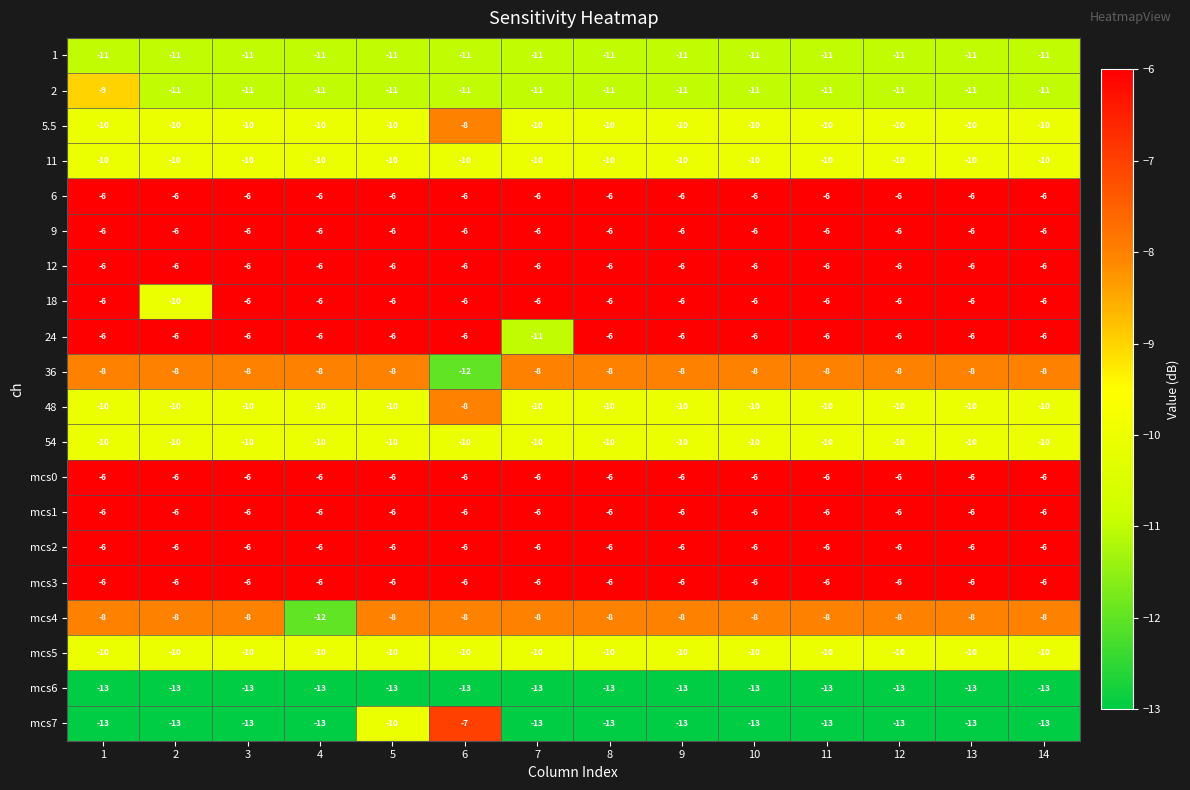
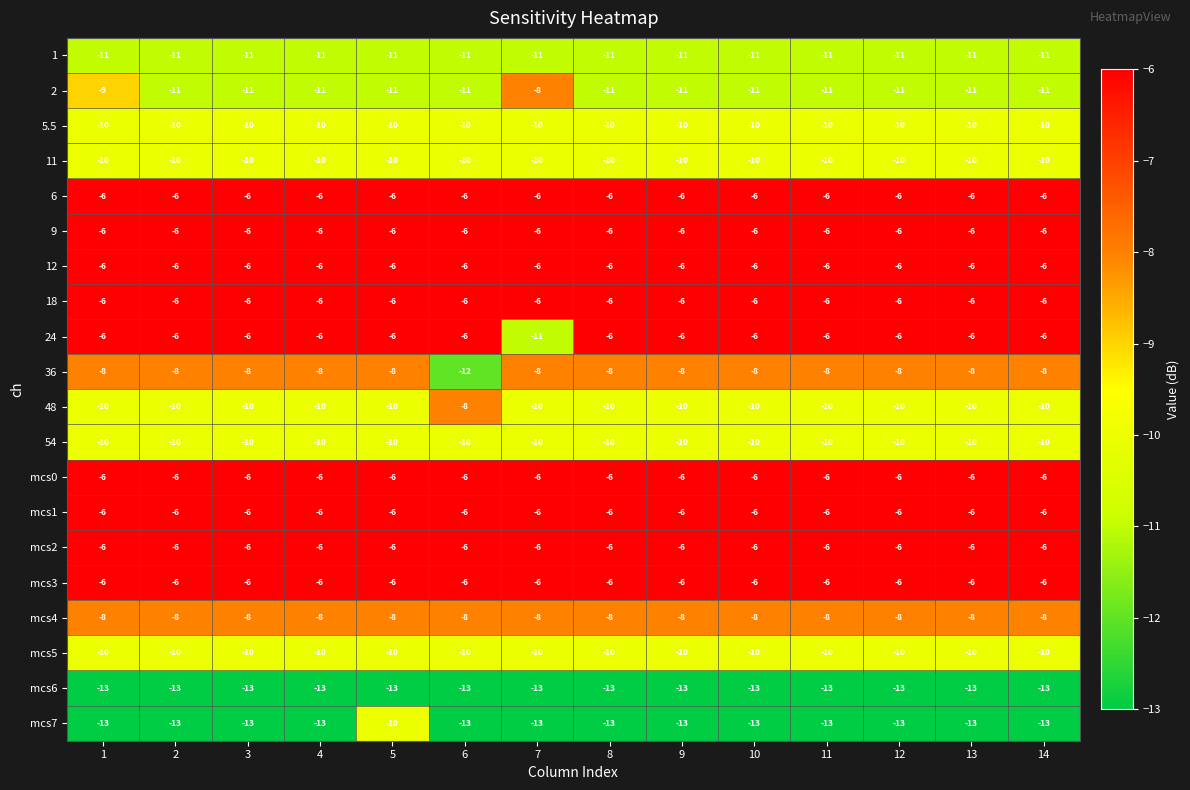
  {
    "2": {
      "1": -9,
      "2": -11,
      "3": -11,
      "4": -11,
      "5": -11,
      "6": -11,
-     "7": -11,
+     "7": -8,
      "8": -11,
      "9": -11,
      "10": -11,
      "11": -11,
      "12": -11,
      "13": -11,
      "14": -11
    },
    "5.5": {
      "1": -10,
      "2": -10,
      "3": -10,
      "4": -10,
      "5": -10,
-     "6": -8,
+     "6": -10,
      "7": -10,
      "8": -10,
      "9": -10,
      "10": -10,
      "11": -10,
      "12": -10,
      "13": -10,
      "14": -10
    },
    "18": {
      "1": -6,
-     "2": -10,
+     "2": -6,
      "3": -6,
      "4": -6,
      "5": -6,
      "6": -6,
      "7": -6,
      "8": -6,
      "9": -6,
      "10": -6,
      "11": -6,
      "12": -6,
      "13": -6,
      "14": -6
    },
    "mcs4": {
      "1": -8,
      "2": -8,
      "3": -8,
-     "4": -12,
+     "4": -8,
      "5": -8,
      "6": -8,
      "7": -8,
      "8": -8,
      "9": -8,
      "10": -8,
      "11": -8,
      "12": -8,
      "13": -8,
      "14": -8
    },
    "mcs7": {
      "1": -13,
      "2": -13,
      "3": -13,
      "4": -13,
      "5": -10,
-     "6": -7,
+     "6": -13,
      "7": -13,
      "8": -13,
      "9": -13,
      "10": -13,
      "11": -13,
      "12": -13,
      "13": -13,
      "14": -13
    }
  }
